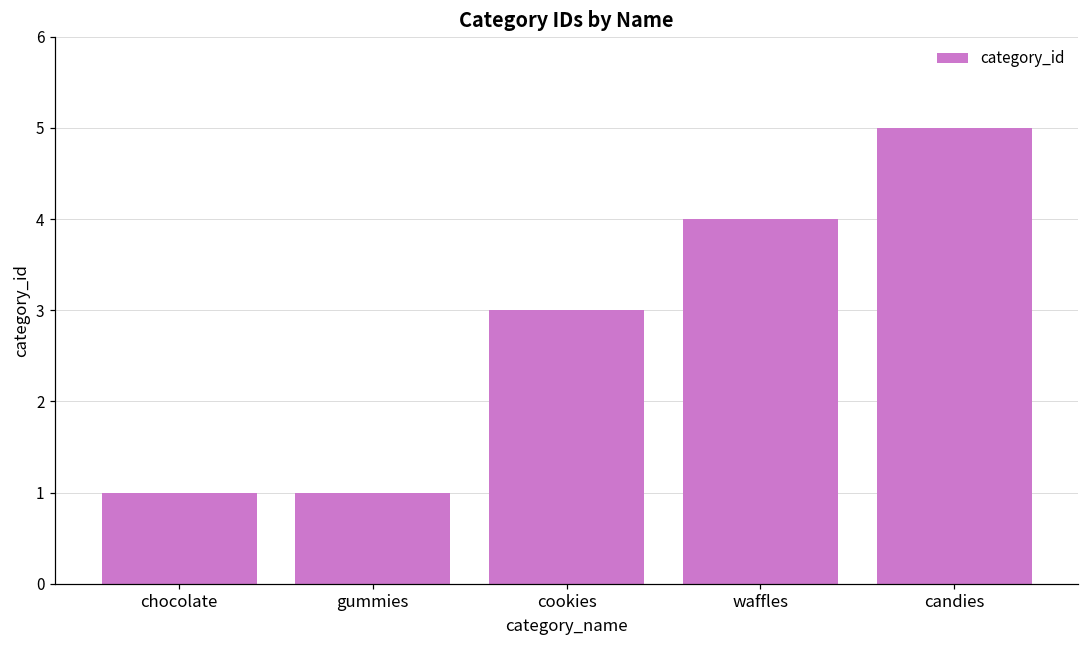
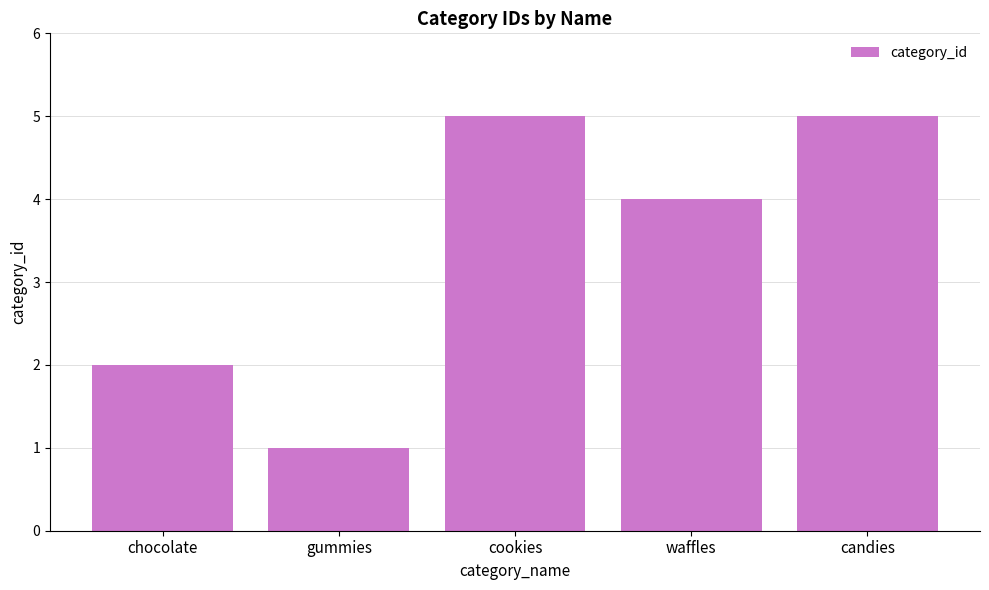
  {
-   "chocolate": 1,
+   "chocolate": 2,
    "gummies": 1,
-   "cookies": 3,
+   "cookies": 5,
    "waffles": 4,
    "candies": 5
  }
